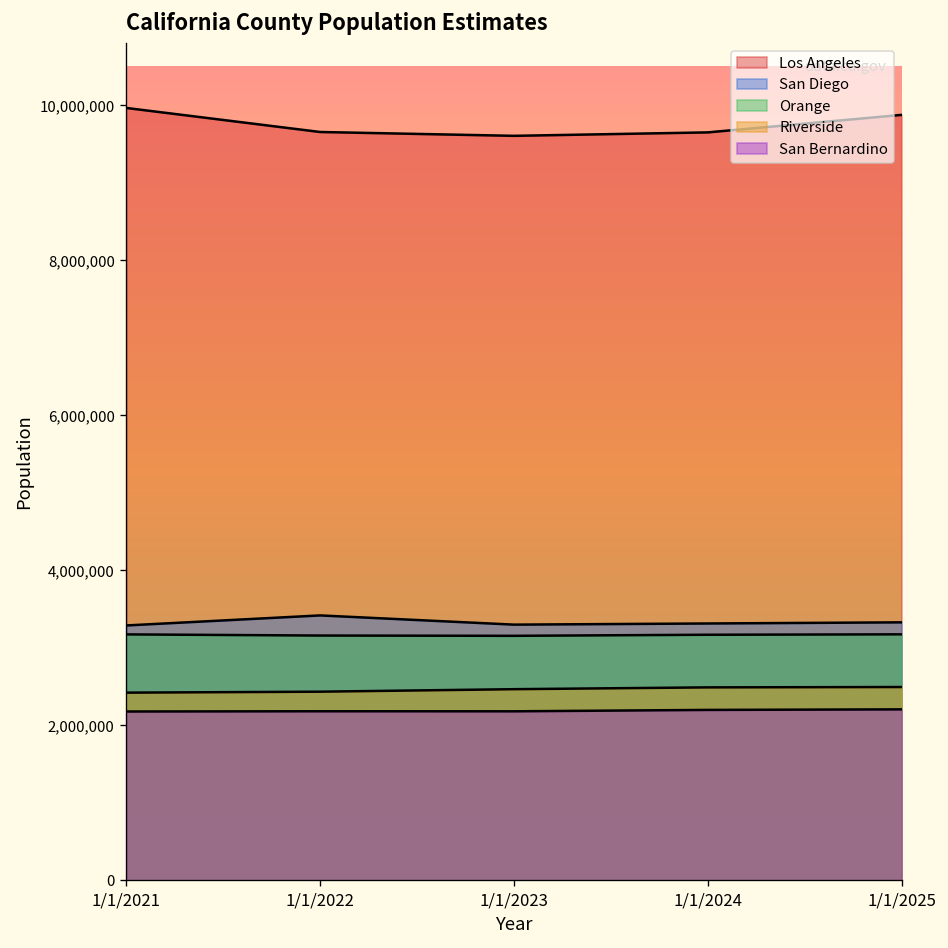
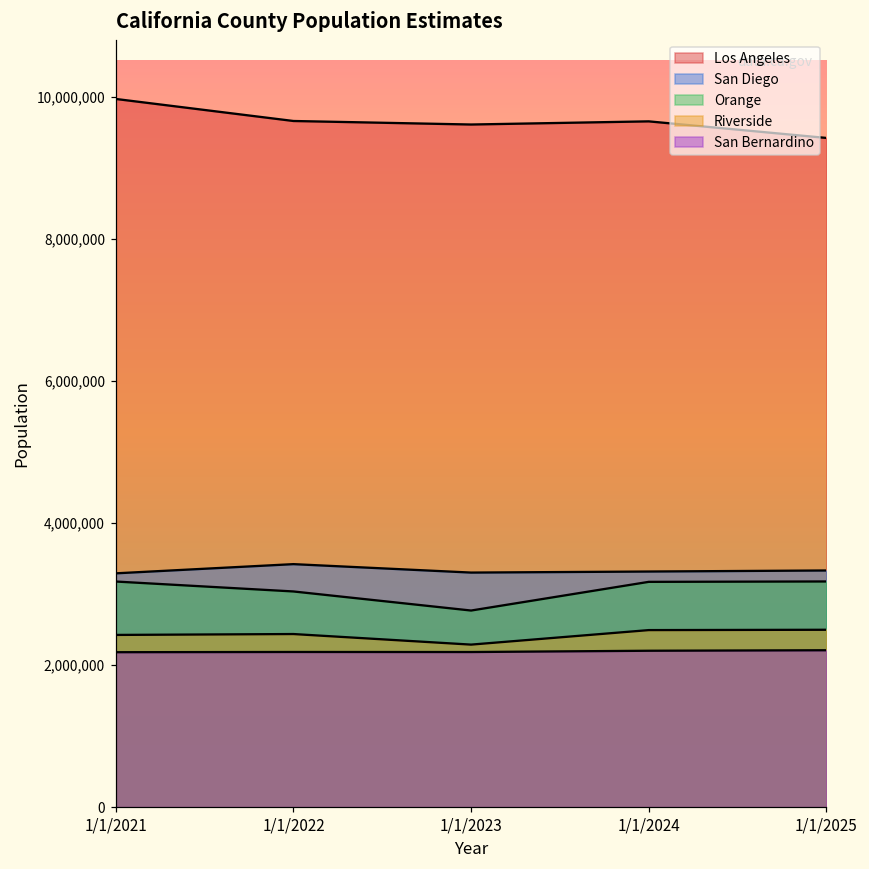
  {
    "Los Angeles": {
      "1/1/2021": "10,000,000",
      "1/1/2022": "9,700,000",
      "1/1/2023": "9,600,000",
      "1/1/2024": "9,700,000",
-     "1/1/2025": "9,900,000"
+     "1/1/2025": "9,400,000"
    },
    "San Diego": {
      "1/1/2021": "3,300,000",
      "1/1/2022": "3,400,000",
      "1/1/2023": "3,300,000",
      "1/1/2024": "3,300,000",
      "1/1/2025": "3,300,000"
    },
    "Orange": {
      "1/1/2021": "3,200,000",
-     "1/1/2022": "3,200,000",
-     "1/1/2023": "3,200,000",
+     "1/1/2022": "3,000,000",
+     "1/1/2023": "2,800,000",
      "1/1/2024": "3,200,000",
      "1/1/2025": "3,200,000"
    },
    "Riverside": {
      "1/1/2021": "2,400,000",
      "1/1/2022": "2,400,000",
-     "1/1/2023": "2,500,000",
+     "1/1/2023": "2,300,000",
      "1/1/2024": "2,500,000",
      "1/1/2025": "2,500,000"
    },
    "San Bernardino": {
      "1/1/2021": "2,200,000",
      "1/1/2022": "2,200,000",
      "1/1/2023": "2,200,000",
      "1/1/2024": "2,200,000",
      "1/1/2025": "2,200,000"
    }
  }
